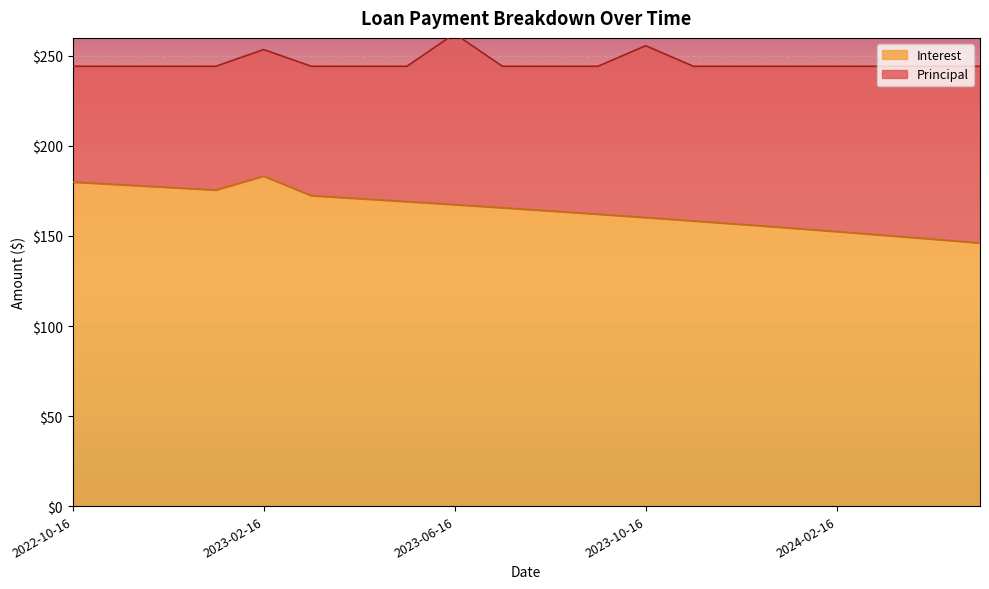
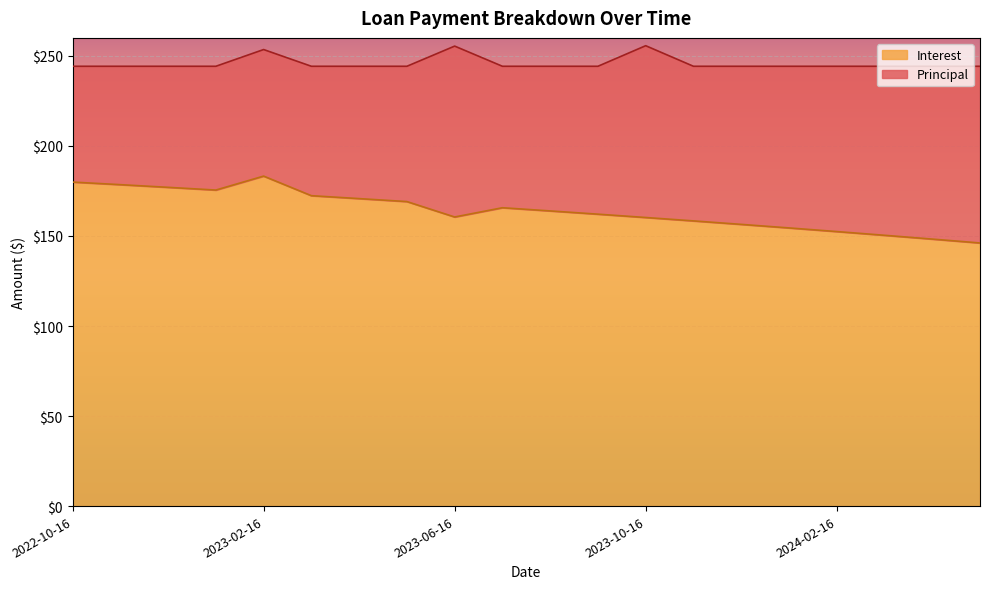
  {
    "Interest": {
      "2022-10-16": "$180",
      "2023-02-16": "$183",
-     "2023-06-16": "$167",
+     "2023-06-16": "$161",
      "2023-10-16": "$160",
      "2024-02-16": "$152"
    },
    "Principal": {
      "2022-10-16": "$64",
      "2023-02-16": "$70",
      "2023-10-16": "$95",
      "2024-02-16": "$92"
    }
  }
